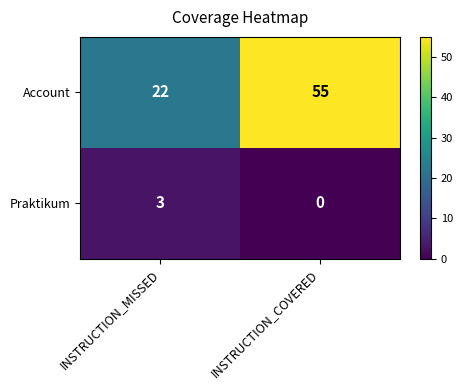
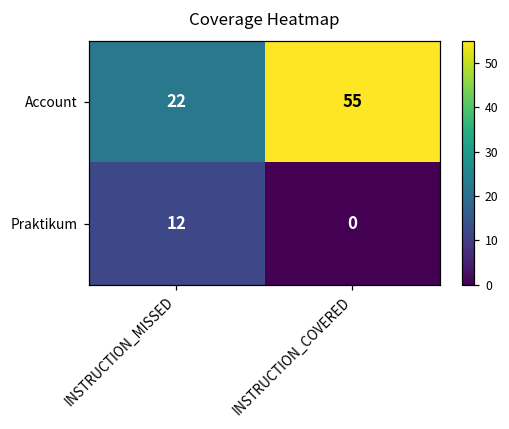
  {
    "Account": {
      "INSTRUCTION_MISSED": 22,
      "INSTRUCTION_COVERED": 55
    },
    "Praktikum": {
-     "INSTRUCTION_MISSED": 3,
+     "INSTRUCTION_MISSED": 12,
      "INSTRUCTION_COVERED": 0
    }
  }
